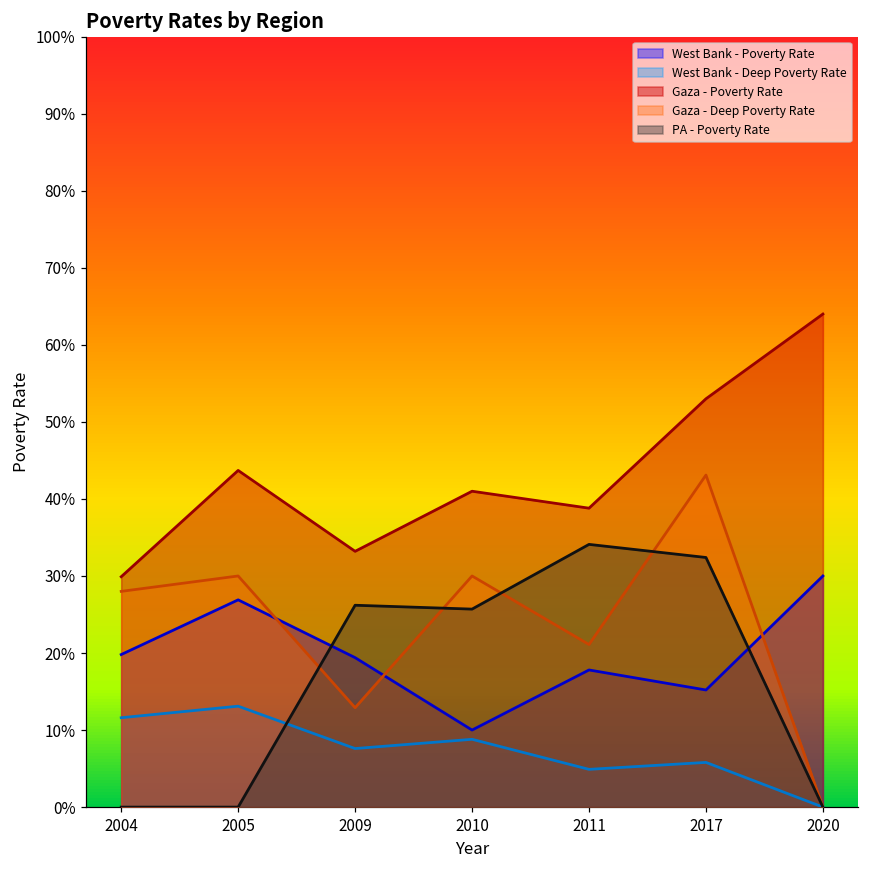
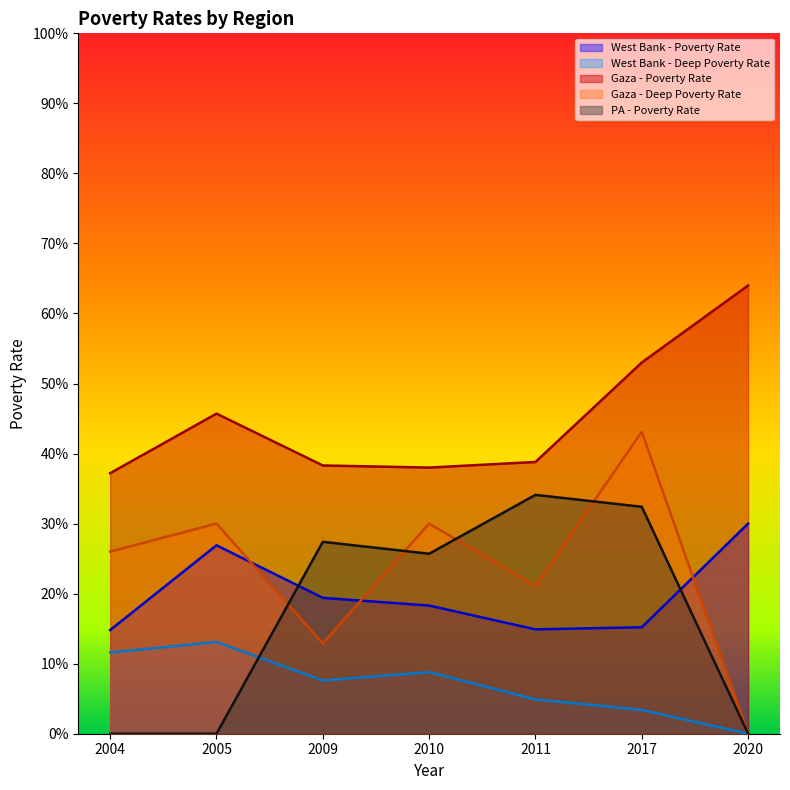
  {
    "West Bank - Poverty Rate": {
-     "2004": "20%",
+     "2004": "15%",
      "2005": "27%",
      "2009": "19%",
-     "2010": "10%",
-     "2011": "18%",
+     "2010": "18%",
+     "2011": "15%",
      "2017": "15%",
      "2020": "30%"
    },
    "West Bank - Deep Poverty Rate": {
      "2004": "12%",
      "2005": "13%",
      "2009": "8%",
      "2010": "9%",
      "2011": "5%",
-     "2017": "6%"
+     "2017": "3%"
    },
    "Gaza - Poverty Rate": {
-     "2004": "30%",
-     "2005": "44%",
-     "2009": "33%",
-     "2010": "41%",
+     "2004": "37%",
+     "2005": "46%",
+     "2009": "38%",
+     "2010": "38%",
      "2011": "39%",
      "2017": "53%",
      "2020": "64%"
    },
    "Gaza - Deep Poverty Rate": {
-     "2004": "28%",
+     "2004": "26%",
      "2005": "30%",
      "2009": "13%",
      "2010": "30%",
      "2011": "21%",
      "2017": "43%"
    },
    "PA - Poverty Rate": {
      "2004": "0%",
      "2005": "0%",
-     "2009": "26%",
+     "2009": "27%",
      "2010": "26%",
      "2011": "34%",
      "2017": "32%"
    }
  }
